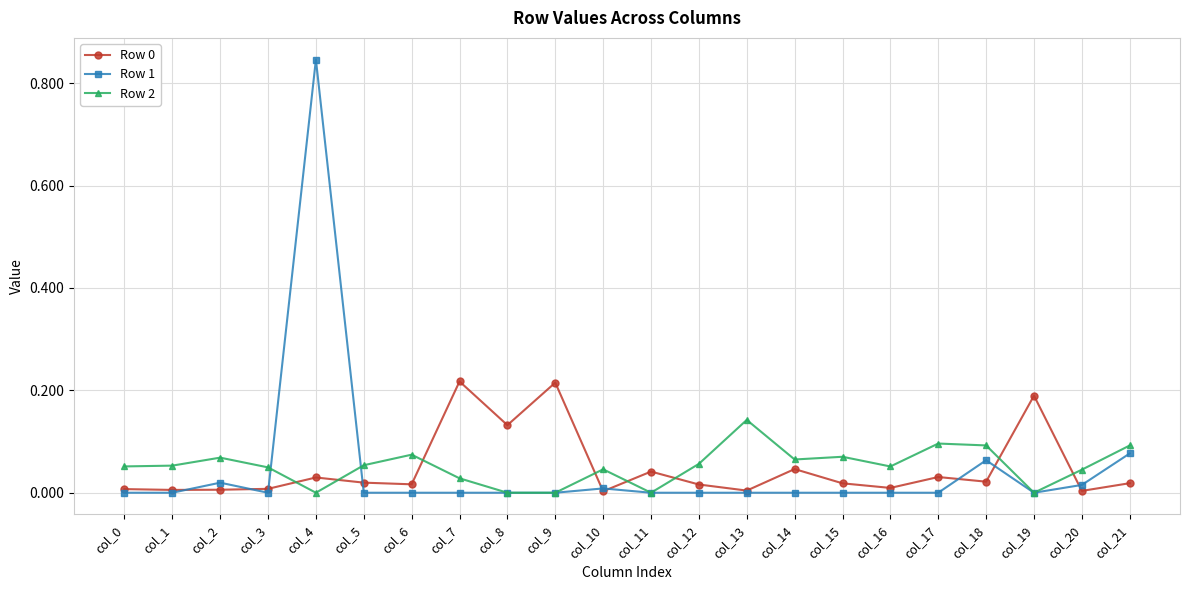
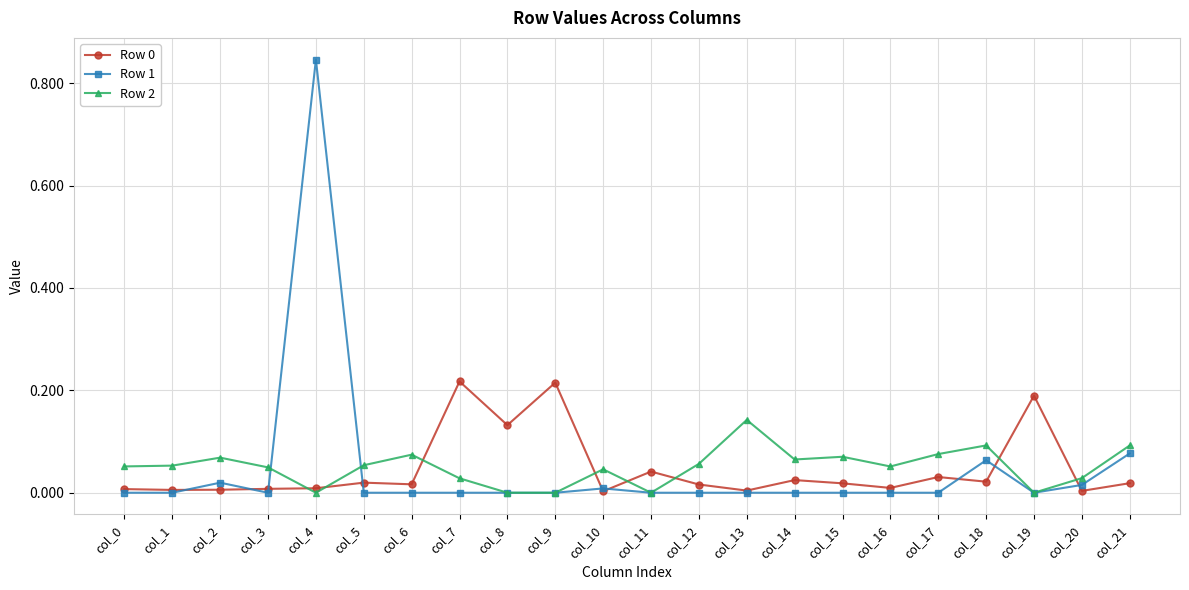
  {
    "Row 0": {
      "col_0": 0.01,
      "col_1": 0.01,
      "col_2": 0.01,
      "col_3": 0.01,
-     "col_4": 0.03,
+     "col_4": 0.01,
      "col_5": 0.02,
      "col_6": 0.02,
      "col_7": 0.22,
      "col_8": 0.13,
      "col_9": 0.22,
      "col_10": 0.00,
      "col_11": 0.04,
      "col_12": 0.02,
-     "col_14": 0.05,
+     "col_14": 0.02,
      "col_15": 0.02,
      "col_16": 0.01,
      "col_17": 0.03,
      "col_18": 0.02,
      "col_19": 0.19,
      "col_20": 0.00,
      "col_21": 0.02
    },
    "Row 1": {
      "col_0": 0.00,
      "col_1": 0.00,
      "col_2": 0.02,
      "col_3": 0.00,
      "col_4": 0.85,
      "col_5": 0.00,
      "col_6": 0.00,
      "col_7": 0.00,
      "col_10": 0.01,
      "col_12": 0.00,
      "col_14": 0.00,
      "col_15": 0.00,
      "col_16": 0.00,
      "col_17": 0.00,
      "col_18": 0.06,
      "col_20": 0.02,
      "col_21": 0.08
    },
    "Row 2": {
      "col_0": 0.05,
      "col_1": 0.05,
      "col_2": 0.07,
      "col_3": 0.05,
      "col_4": 0.00,
      "col_5": 0.05,
      "col_6": 0.07,
      "col_7": 0.03,
      "col_10": 0.05,
      "col_12": 0.06,
      "col_13": 0.14,
      "col_14": 0.06,
      "col_15": 0.07,
      "col_16": 0.05,
-     "col_17": 0.10,
+     "col_17": 0.08,
      "col_18": 0.09,
-     "col_20": 0.05,
+     "col_20": 0.03,
      "col_21": 0.09
    }
  }
